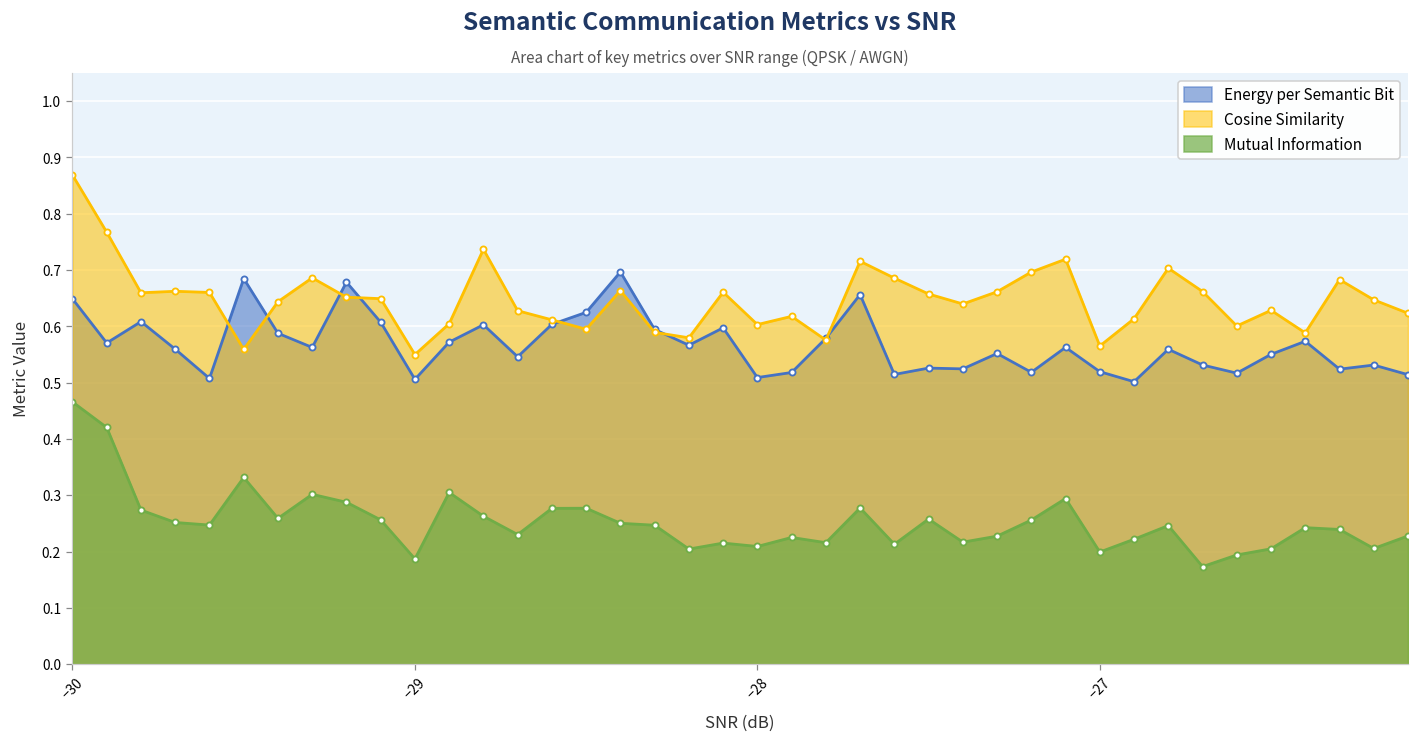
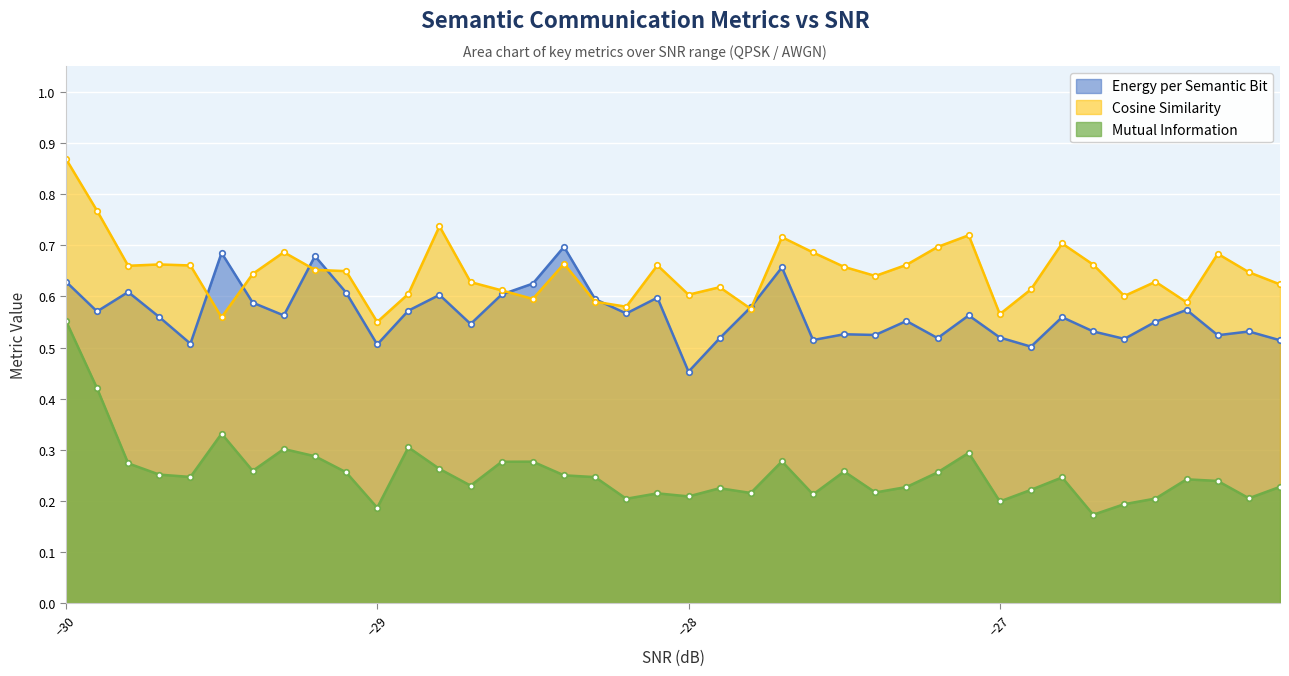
  {
    "Energy per Semantic Bit": {
-     "−30": 0.65,
+     "−30": 0.63,
      "−29": 0.51,
-     "−28": 0.51,
+     "−28": 0.45,
      "−27": 0.52
    },
    "Cosine Similarity": {
      "−30": 0.87,
      "−29": 0.55,
      "−28": 0.60,
      "−27": 0.57
    },
    "Mutual Information": {
-     "−30": 0.47,
+     "−30": 0.55,
      "−29": 0.19,
      "−28": 0.21,
      "−27": 0.20
    }
  }
